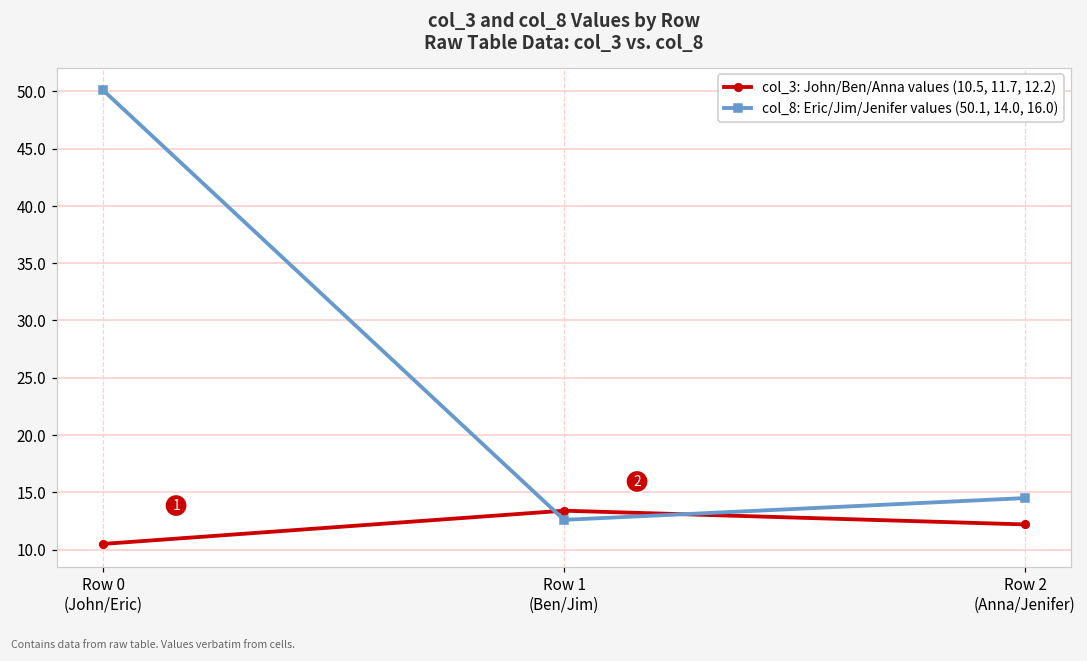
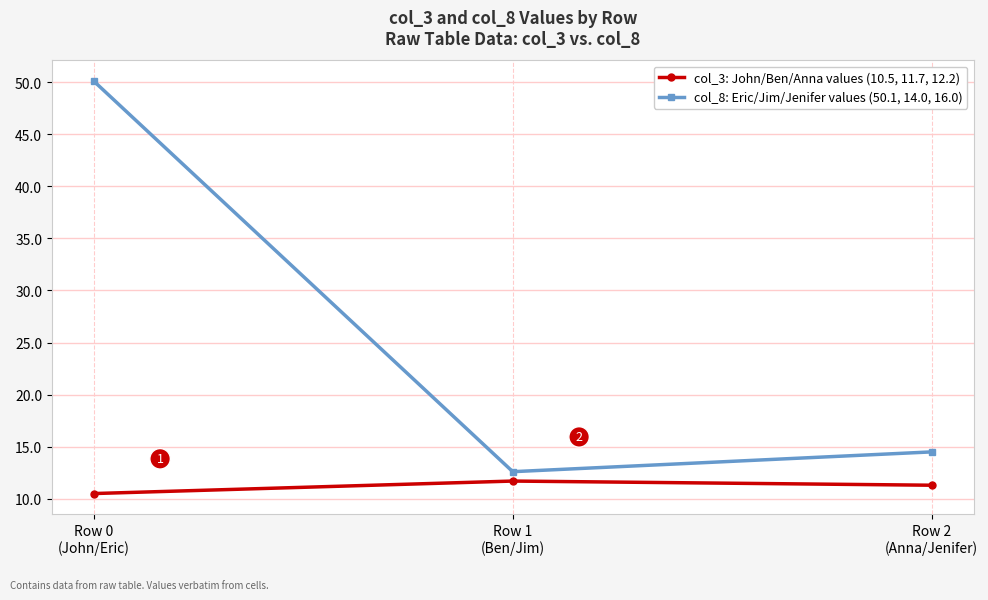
  {
    "col_3: John/Ben/Anna values (10.5, 11.7, 12.2)": {
      "Row 0 (John/Eric)": 10.5,
-     "Row 1 (Ben/Jim)": 13.4,
-     "Row 2 (Anna/Jenifer)": 12.2
+     "Row 1 (Ben/Jim)": 11.7,
+     "Row 2 (Anna/Jenifer)": 11.3
    },
    "col_8: Eric/Jim/Jenifer values (50.1, 14.0, 16.0)": {
      "Row 0 (John/Eric)": 50.1,
      "Row 1 (Ben/Jim)": 12.6,
      "Row 2 (Anna/Jenifer)": 14.5
    }
  }
